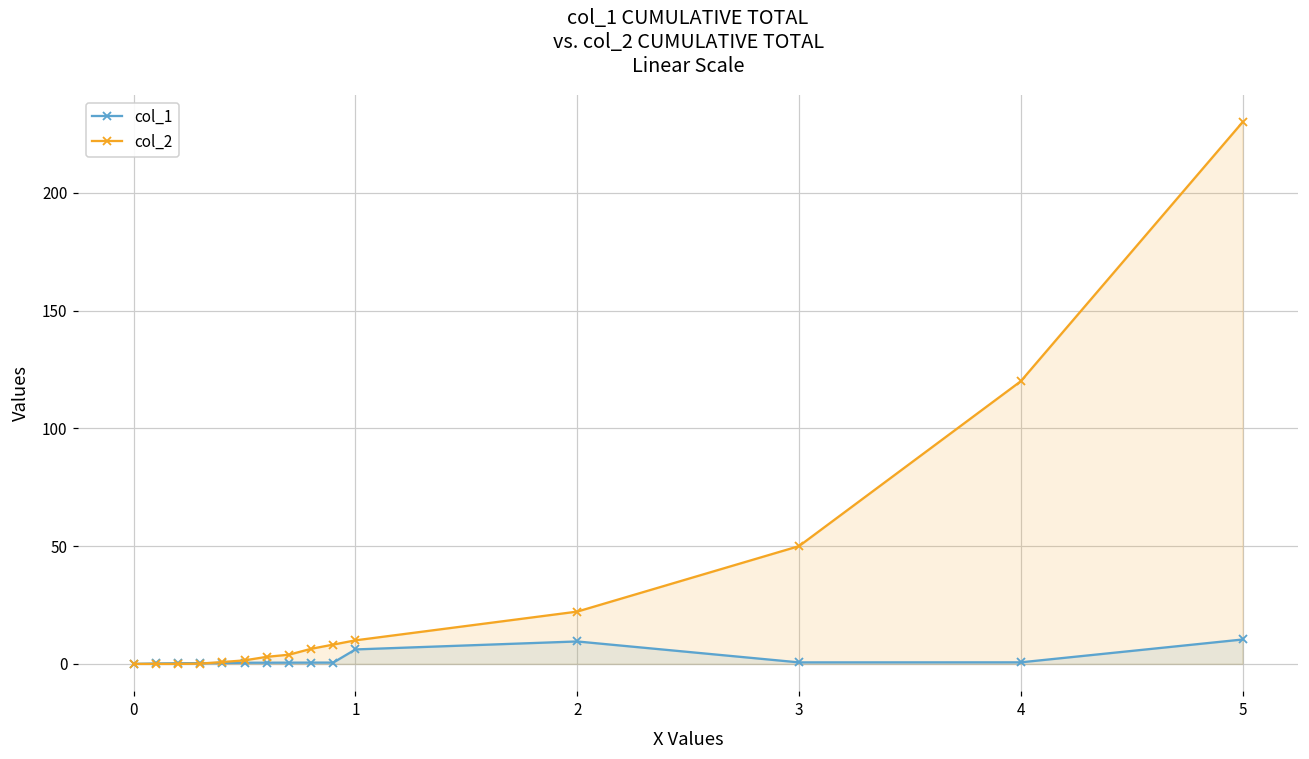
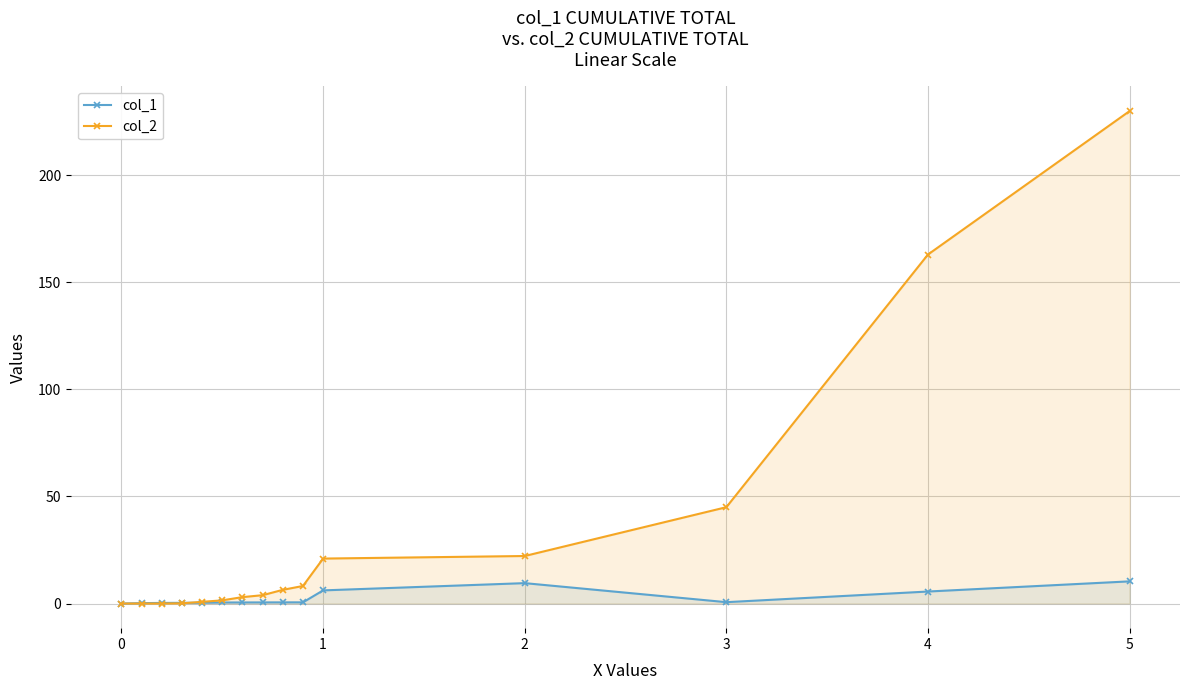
  {
    "col_1": {
      "1": 6,
      "2": 10,
      "3": 1,
-     "4": 1,
+     "4": 6,
      "5": 10
    },
    "col_2": {
-     "1": 10,
+     "1": 21,
      "2": 22,
-     "3": 50,
-     "4": 120,
+     "3": 45,
+     "4": 163,
      "5": 230
    }
  }
